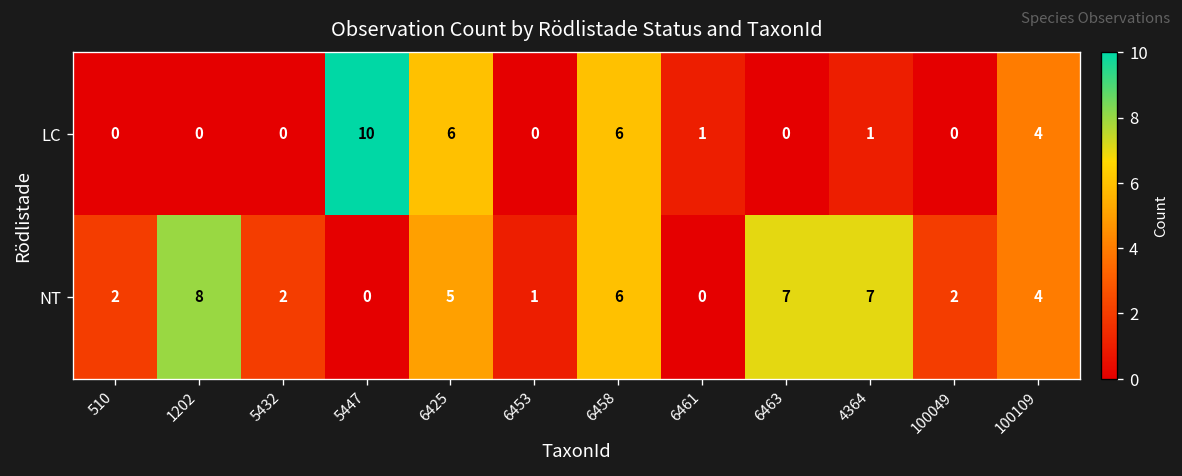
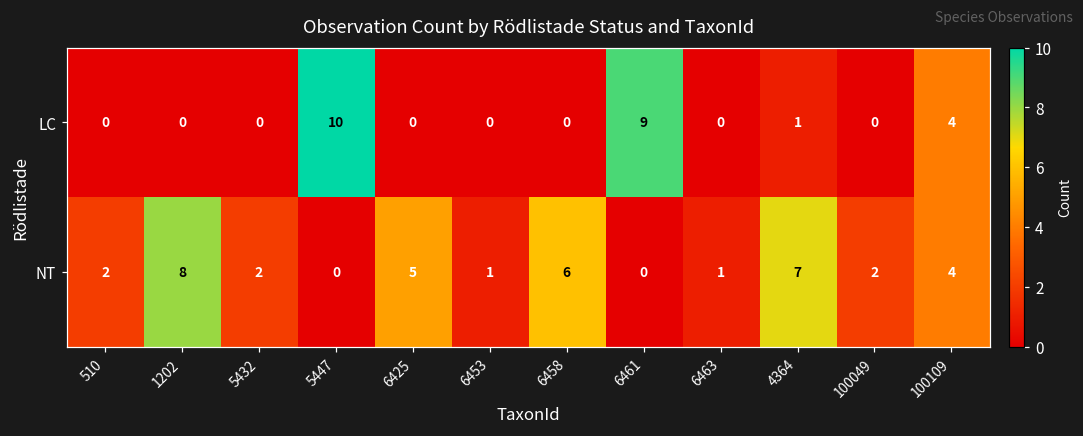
  {
    "LC": {
      "510": 0,
      "1202": 0,
      "5432": 0,
      "5447": 10,
-     "6425": 6,
+     "6425": 0,
      "6453": 0,
-     "6458": 6,
-     "6461": 1,
+     "6458": 0,
+     "6461": 9,
      "6463": 0,
      "4364": 1,
      "100049": 0,
      "100109": 4
    },
    "NT": {
      "510": 2,
      "1202": 8,
      "5432": 2,
      "5447": 0,
      "6425": 5,
      "6453": 1,
      "6458": 6,
      "6461": 0,
-     "6463": 7,
+     "6463": 1,
      "4364": 7,
      "100049": 2,
      "100109": 4
    }
  }
